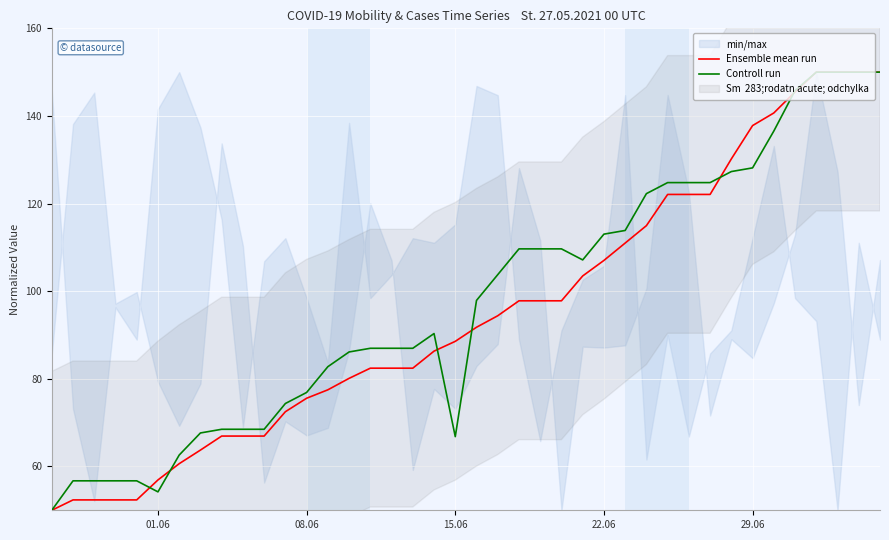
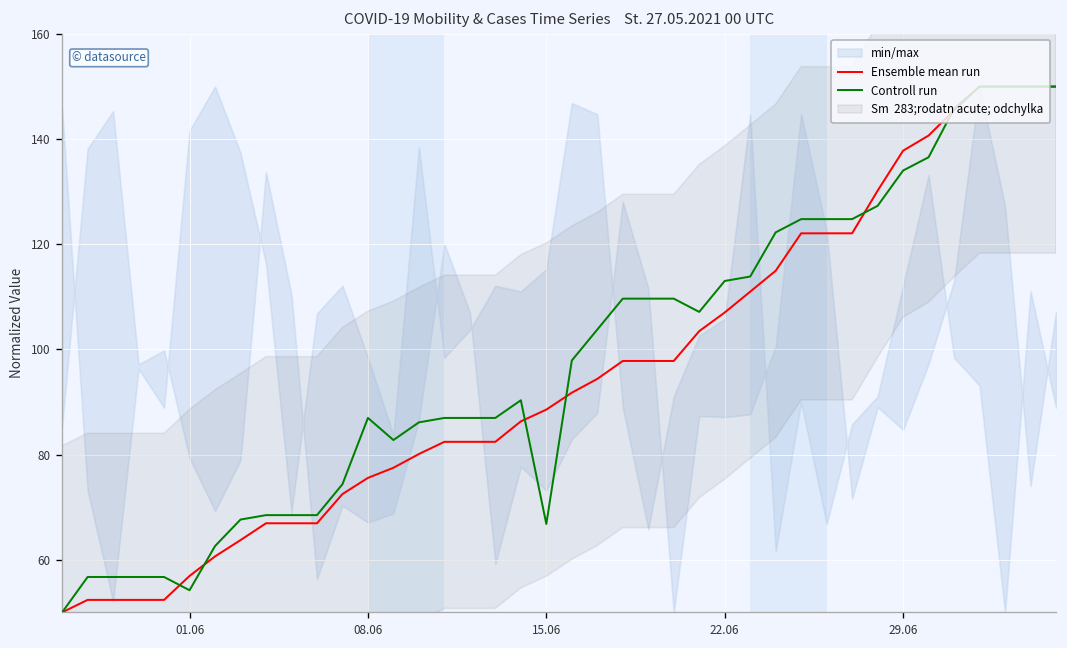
  {
    "Ensemble mean run": {
      "01.06": 57,
      "08.06": 76,
      "15.06": 89,
      "22.06": 107,
      "29.06": 138
    },
    "Controll run": {
      "01.06": 54,
-     "08.06": 77,
+     "08.06": 87,
      "15.06": 67,
      "22.06": 113,
-     "29.06": 128
+     "29.06": 134
    }
  }
